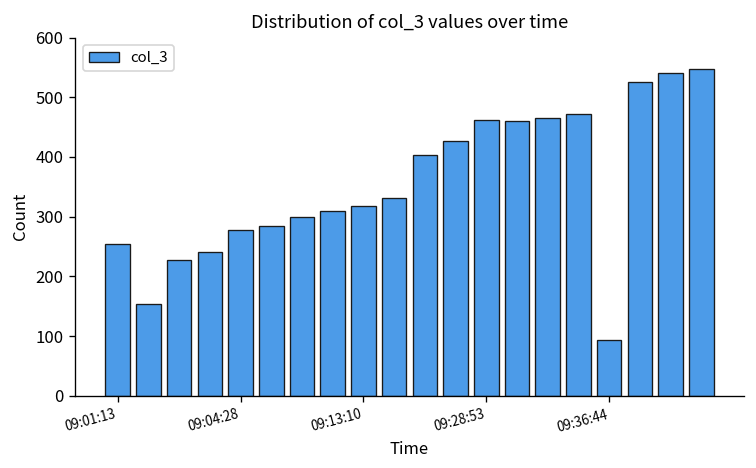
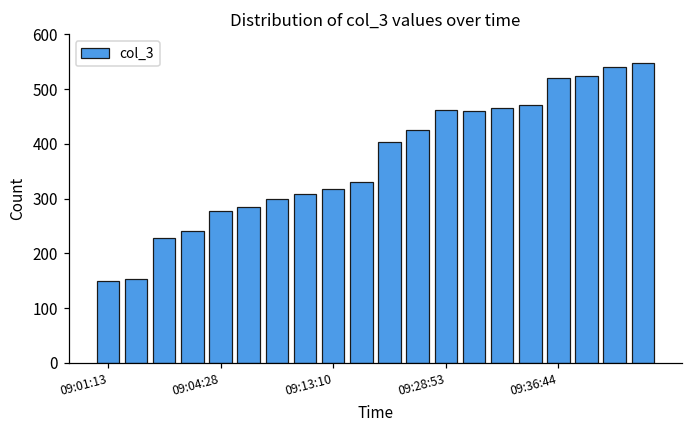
  {
-   "09:01:13": 250,
+   "09:01:13": 150,
    "09:04:28": 280,
    "09:13:10": 320,
    "09:28:53": 460,
-   "09:36:44": 90
+   "09:36:44": 520
  }
